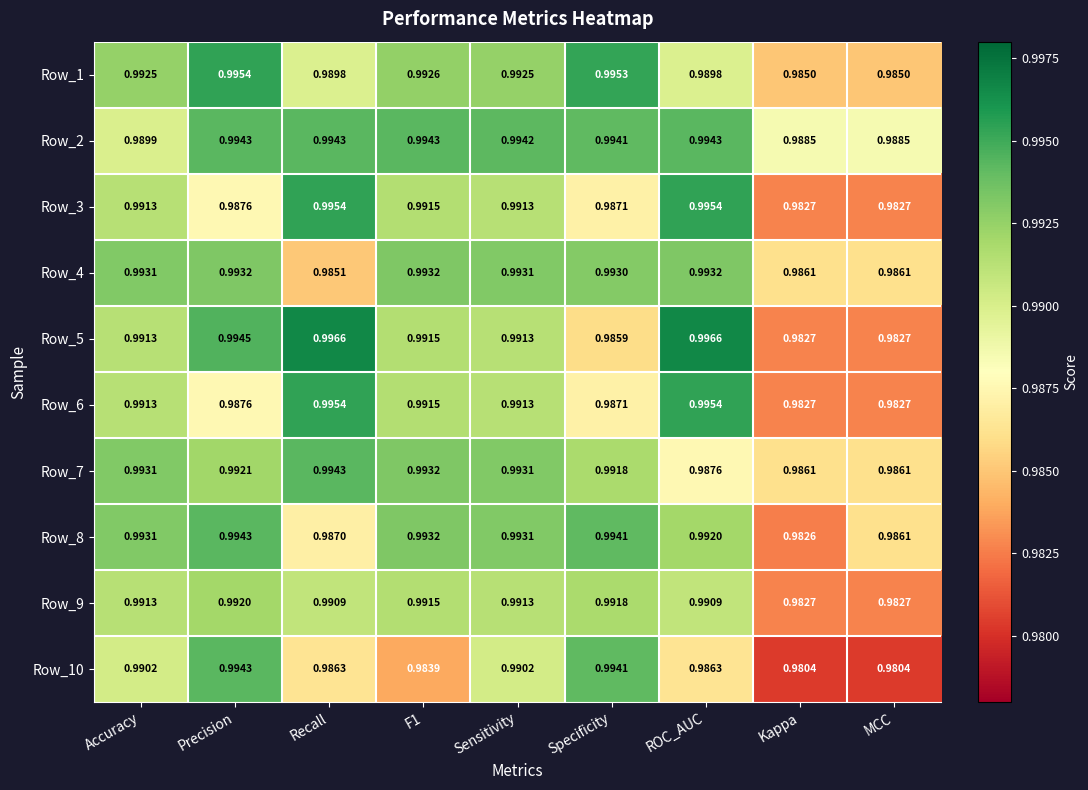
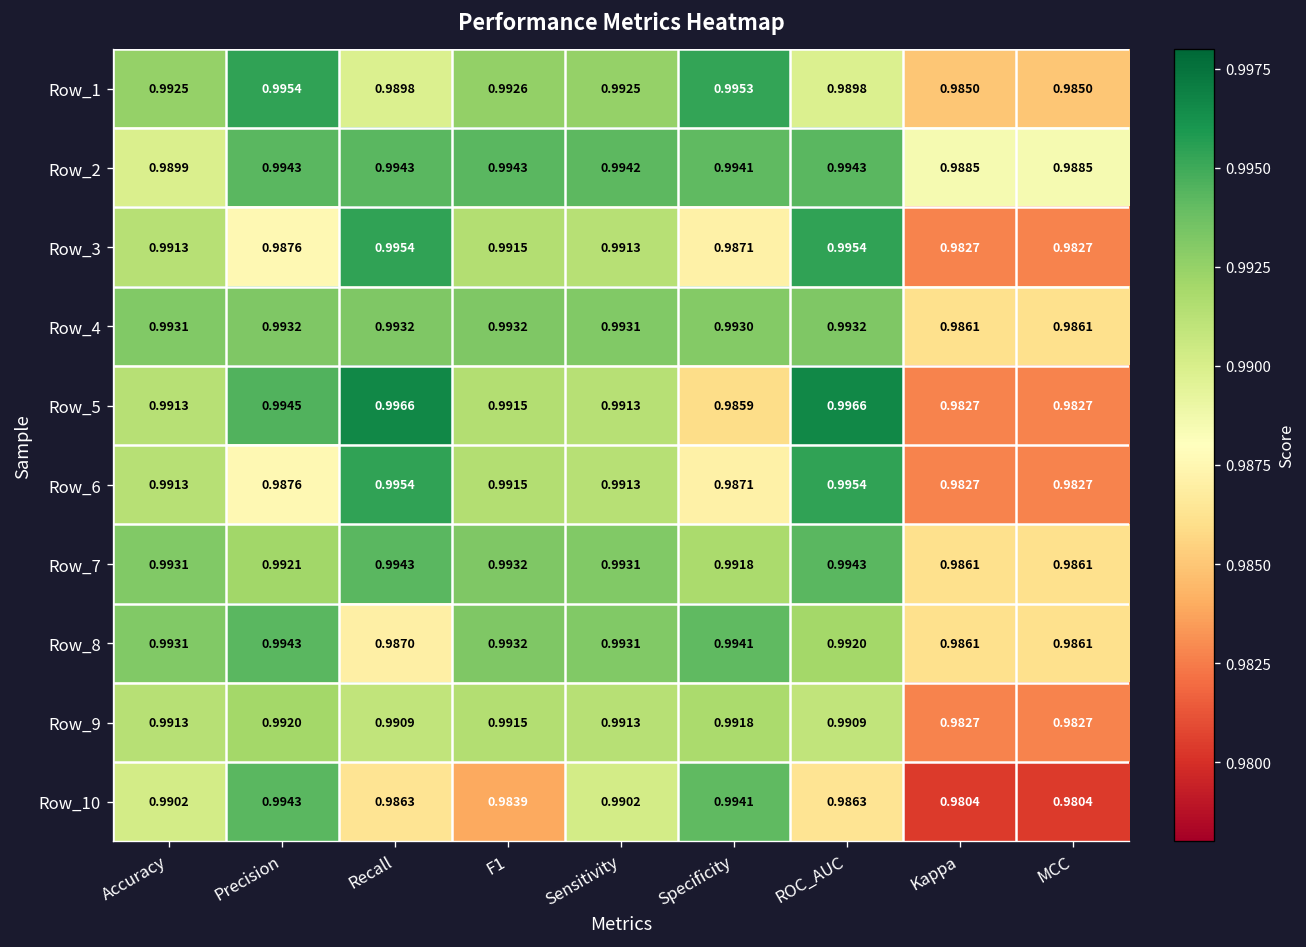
  {
    "Row_1": {
      "Accuracy": 0.9925,
      "Precision": 0.9954,
      "Recall": 0.9898,
      "F1": 0.9926,
      "Sensitivity": 0.9925,
      "Specificity": 0.9953,
      "ROC_AUC": 0.9898,
      "Kappa": 0.9850,
      "MCC": 0.9850
    },
    "Row_2": {
      "Accuracy": 0.9899,
      "Precision": 0.9943,
      "Recall": 0.9943,
      "F1": 0.9943,
      "Sensitivity": 0.9942,
      "Specificity": 0.9941,
      "ROC_AUC": 0.9943,
      "Kappa": 0.9885,
      "MCC": 0.9885
    },
    "Row_3": {
      "Accuracy": 0.9913,
      "Precision": 0.9876,
      "Recall": 0.9954,
      "F1": 0.9915,
      "Sensitivity": 0.9913,
      "Specificity": 0.9871,
      "ROC_AUC": 0.9954,
      "Kappa": 0.9827,
      "MCC": 0.9827
    },
    "Row_4": {
      "Accuracy": 0.9931,
      "Precision": 0.9932,
-     "Recall": 0.9851,
+     "Recall": 0.9932,
      "F1": 0.9932,
      "Sensitivity": 0.9931,
      "Specificity": 0.9930,
      "ROC_AUC": 0.9932,
      "Kappa": 0.9861,
      "MCC": 0.9861
    },
    "Row_5": {
      "Accuracy": 0.9913,
      "Precision": 0.9945,
      "Recall": 0.9966,
      "F1": 0.9915,
      "Sensitivity": 0.9913,
      "Specificity": 0.9859,
      "ROC_AUC": 0.9966,
      "Kappa": 0.9827,
      "MCC": 0.9827
    },
    "Row_6": {
      "Accuracy": 0.9913,
      "Precision": 0.9876,
      "Recall": 0.9954,
      "F1": 0.9915,
      "Sensitivity": 0.9913,
      "Specificity": 0.9871,
      "ROC_AUC": 0.9954,
      "Kappa": 0.9827,
      "MCC": 0.9827
    },
    "Row_7": {
      "Accuracy": 0.9931,
      "Precision": 0.9921,
      "Recall": 0.9943,
      "F1": 0.9932,
      "Sensitivity": 0.9931,
      "Specificity": 0.9918,
-     "ROC_AUC": 0.9876,
+     "ROC_AUC": 0.9943,
      "Kappa": 0.9861,
      "MCC": 0.9861
    },
    "Row_8": {
      "Accuracy": 0.9931,
      "Precision": 0.9943,
      "Recall": 0.9870,
      "F1": 0.9932,
      "Sensitivity": 0.9931,
      "Specificity": 0.9941,
      "ROC_AUC": 0.9920,
-     "Kappa": 0.9826,
+     "Kappa": 0.9861,
      "MCC": 0.9861
    },
    "Row_9": {
      "Accuracy": 0.9913,
      "Precision": 0.9920,
      "Recall": 0.9909,
      "F1": 0.9915,
      "Sensitivity": 0.9913,
      "Specificity": 0.9918,
      "ROC_AUC": 0.9909,
      "Kappa": 0.9827,
      "MCC": 0.9827
    },
    "Row_10": {
      "Accuracy": 0.9902,
      "Precision": 0.9943,
      "Recall": 0.9863,
      "F1": 0.9839,
      "Sensitivity": 0.9902,
      "Specificity": 0.9941,
      "ROC_AUC": 0.9863,
      "Kappa": 0.9804,
      "MCC": 0.9804
    }
  }
